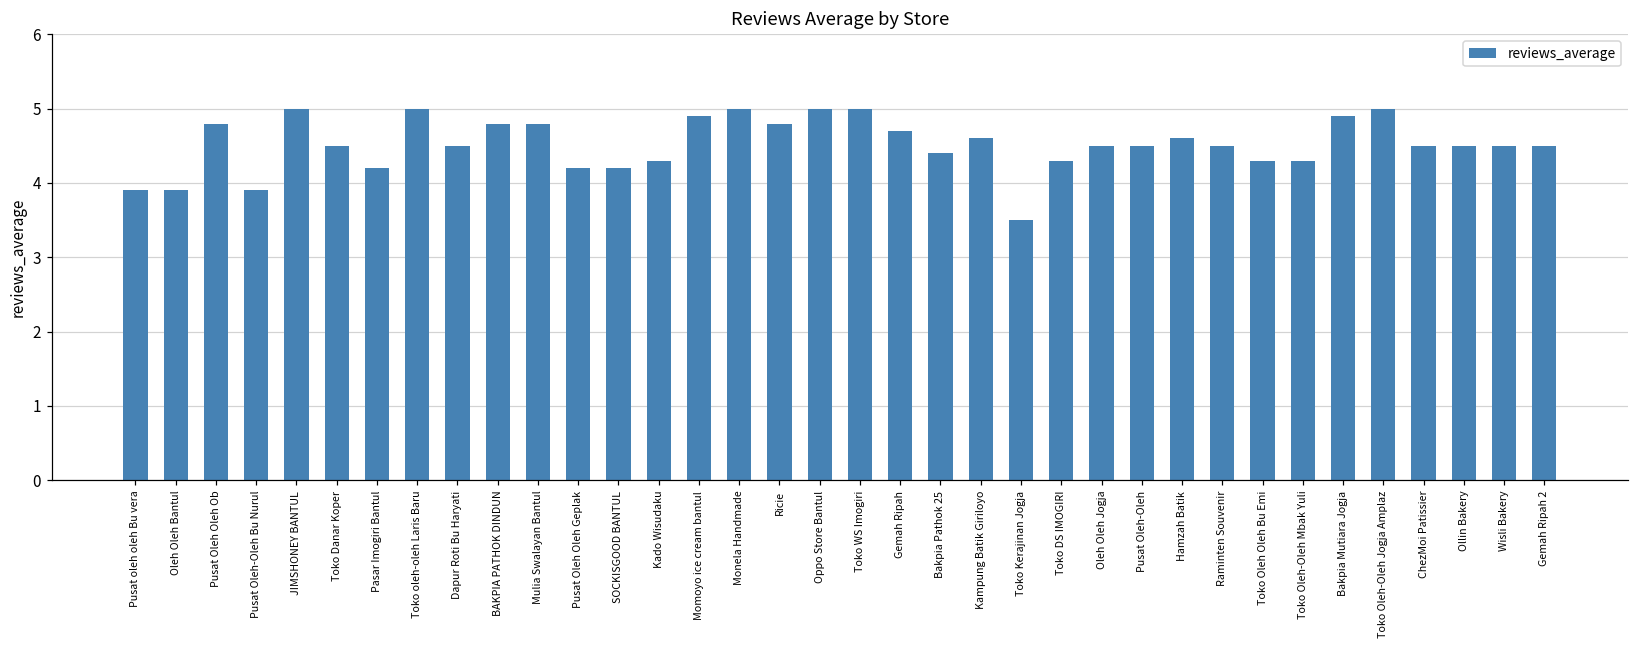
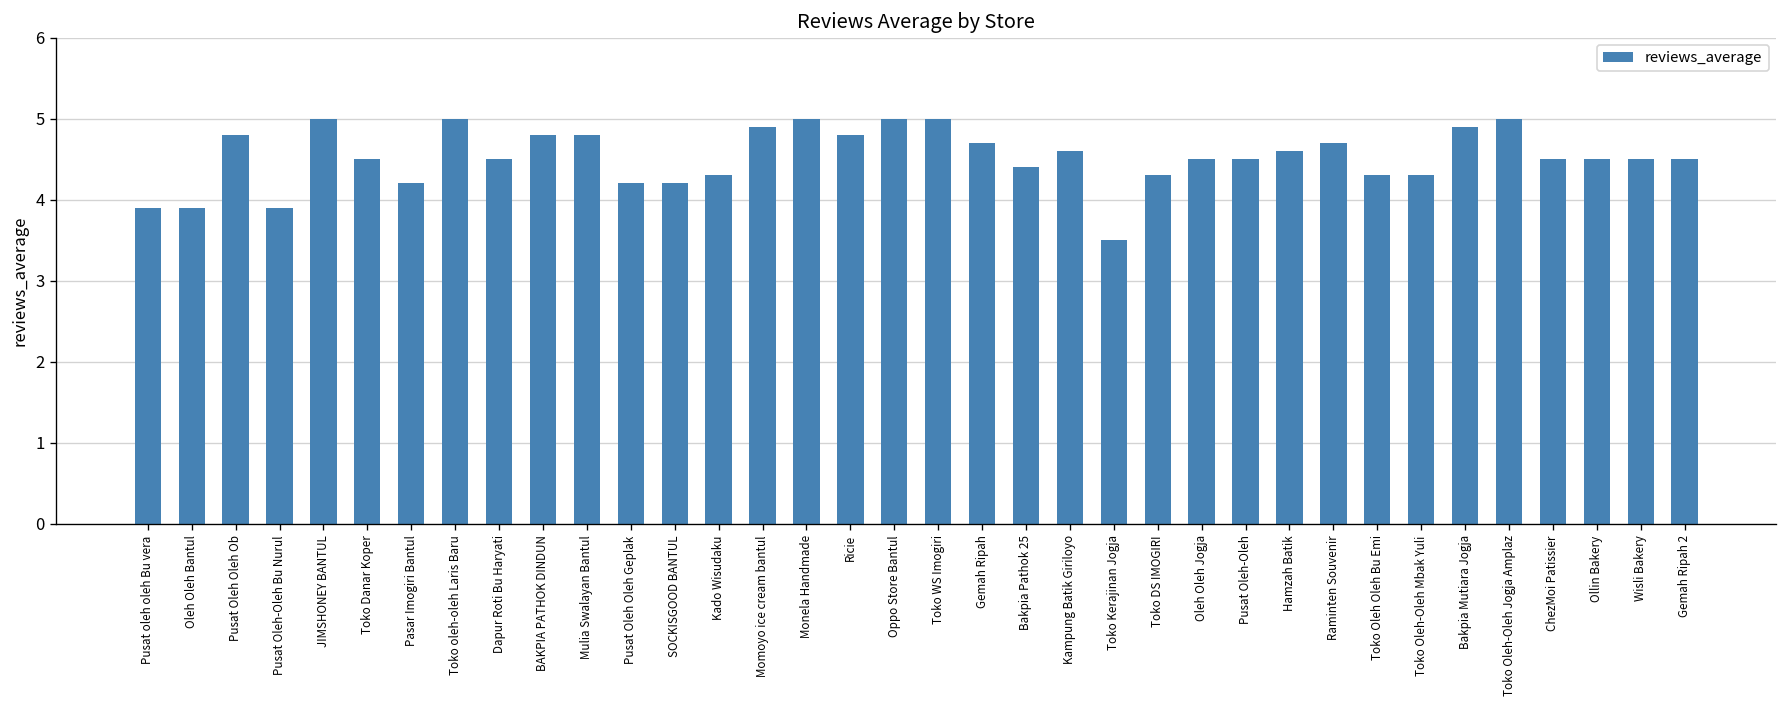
  {
    "Pusat oleh oleh Bu vera": 3.9,
    "Oleh Oleh Bantul": 3.9,
    "Pusat Oleh Oleh Ob": 4.8,
    "Pusat Oleh-Oleh Bu Nurul": 3.9,
    "JIMSHONEY BANTUL": 5.0,
    "Toko Danar Koper": 4.5,
    "Pasar Imogiri Bantul": 4.2,
    "Toko oleh-oleh Laris Baru": 5.0,
    "Dapur Roti Bu Haryati": 4.5,
    "BAKPIA PATHOK DINDUN": 4.8,
    "Mulia Swalayan Bantul": 4.8,
    "Pusat Oleh Oleh Geplak": 4.2,
    "SOCKISGOOD BANTUL": 4.2,
    "Kado Wisudaku": 4.3,
    "Momoyo ice cream bantul": 4.9,
    "Monela Handmade": 5.0,
    "Ricie": 4.8,
    "Oppo Store Bantul": 5.0,
    "Toko WS Imogiri": 5.0,
    "Gemah Ripah": 4.7,
    "Bakpia Pathok 25": 4.4,
    "Kampung Batik Giriloyo": 4.6,
    "Toko Kerajinan Jogja": 3.5,
    "Toko DS IMOGIRI": 4.3,
    "Oleh Oleh Jogja": 4.5,
    "Pusat Oleh-Oleh": 4.5,
    "Hamzah Batik": 4.6,
-   "Raminten Souvenir": 4.5,
+   "Raminten Souvenir": 4.7,
    "Toko Oleh Oleh Bu Emi": 4.3,
    "Toko Oleh-Oleh Mbak Yuli": 4.3,
    "Bakpia Mutiara Jogja": 4.9,
    "Toko Oleh-Oleh Jogja Amplaz": 5.0,
    "ChezMoi Patissier": 4.5,
    "Ollin Bakery": 4.5,
    "Wisli Bakery": 4.5,
    "Gemah Ripah 2": 4.5
  }
